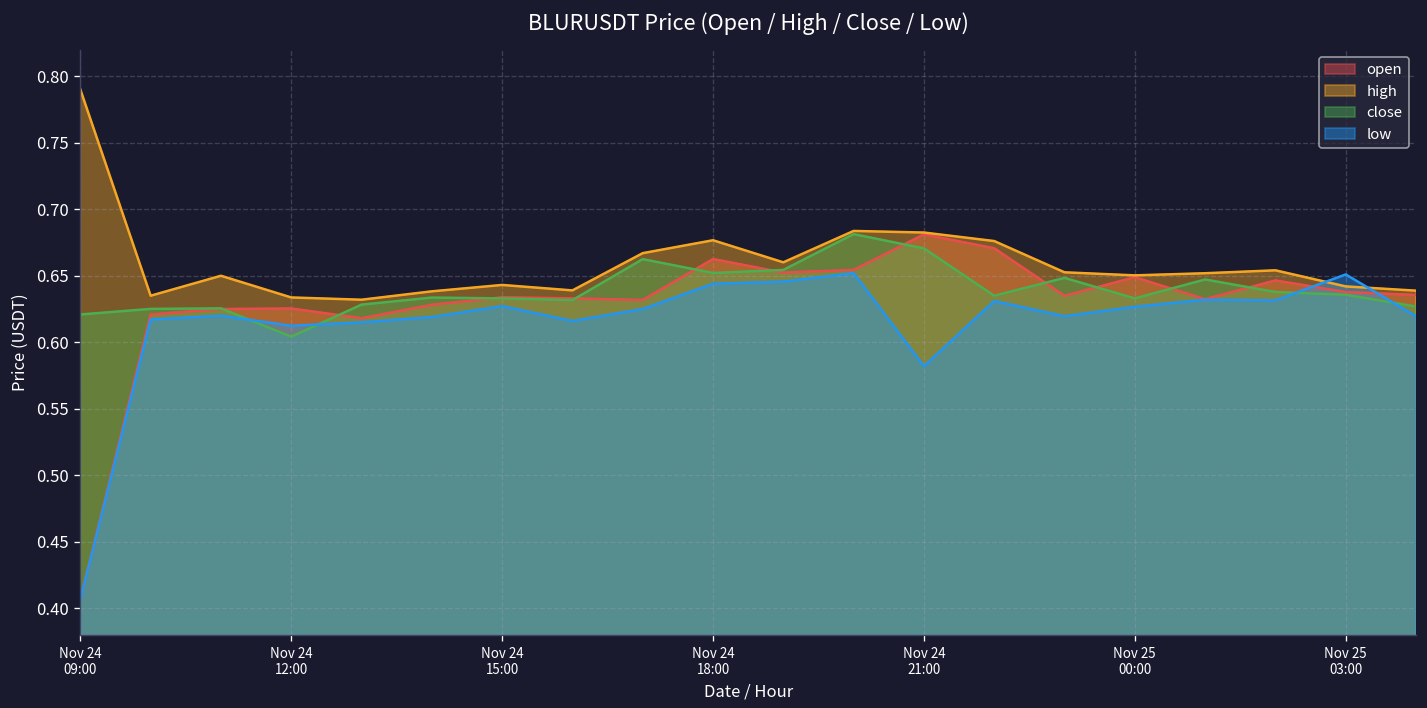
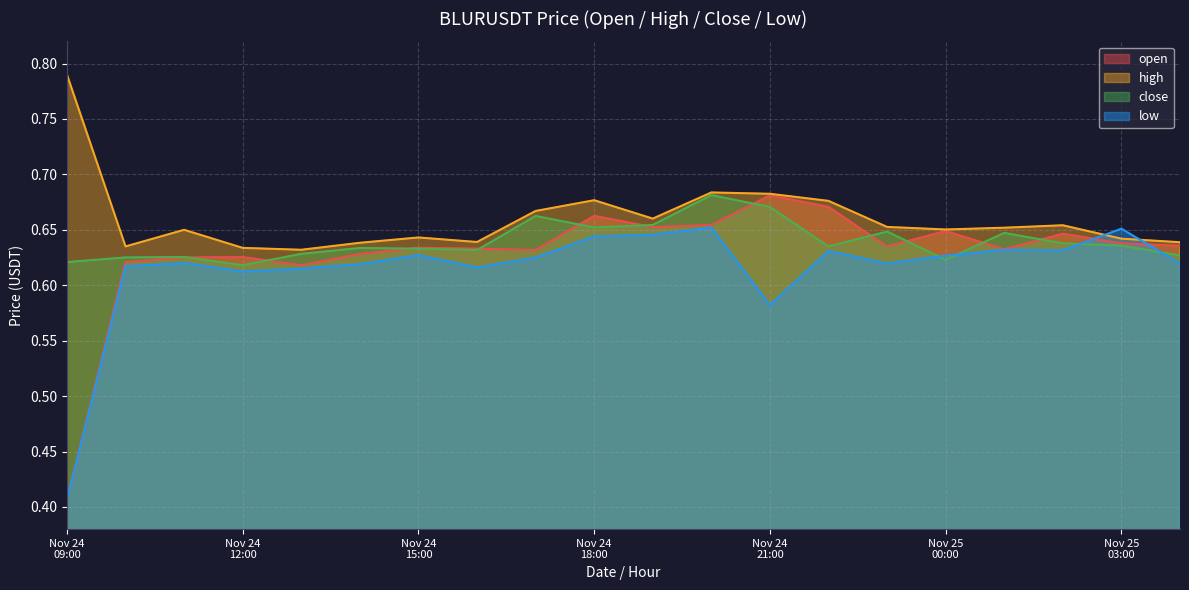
  {
    "open": {
      "Nov 24 12:00": 0.625,
      "Nov 24 18:00": 0.663
    },
    "high": {
      "Nov 24 09:00": 0.790,
      "Nov 24 12:00": 0.634,
      "Nov 24 15:00": 0.643,
      "Nov 24 18:00": 0.677,
      "Nov 25 03:00": 0.642
    },
    "close": {
      "Nov 24 09:00": 0.621,
-     "Nov 24 12:00": 0.604,
+     "Nov 24 12:00": 0.618,
      "Nov 24 18:00": 0.652,
      "Nov 24 21:00": 0.671,
-     "Nov 25 00:00": 0.633
+     "Nov 25 00:00": 0.623
    },
    "low": {
      "Nov 24 12:00": 0.612,
      "Nov 24 15:00": 0.627,
      "Nov 24 18:00": 0.644,
      "Nov 24 21:00": 0.582,
      "Nov 25 00:00": 0.627,
      "Nov 25 03:00": 0.651
    }
  }
